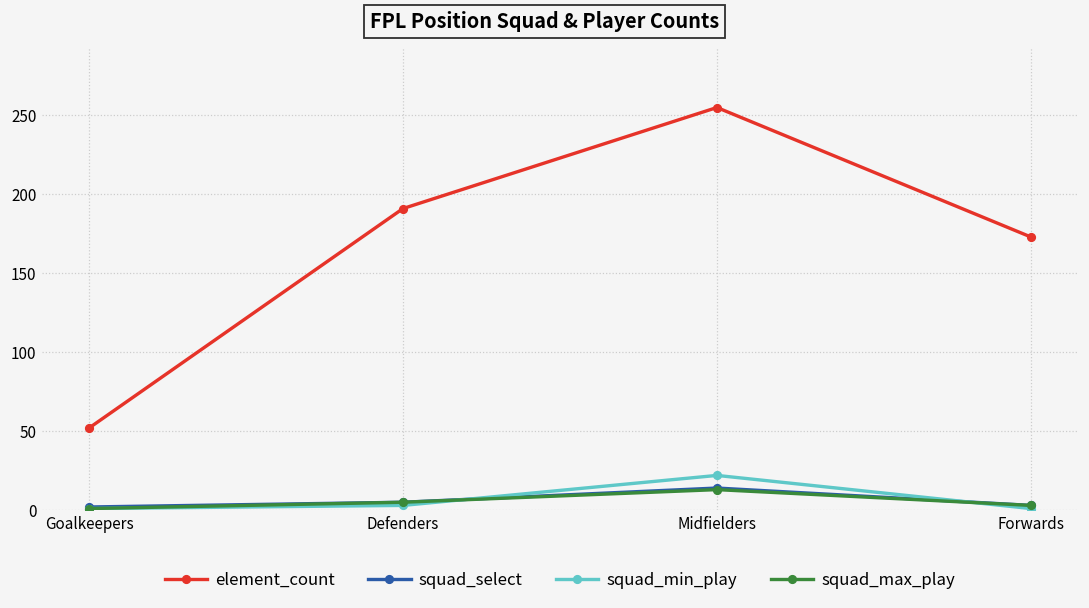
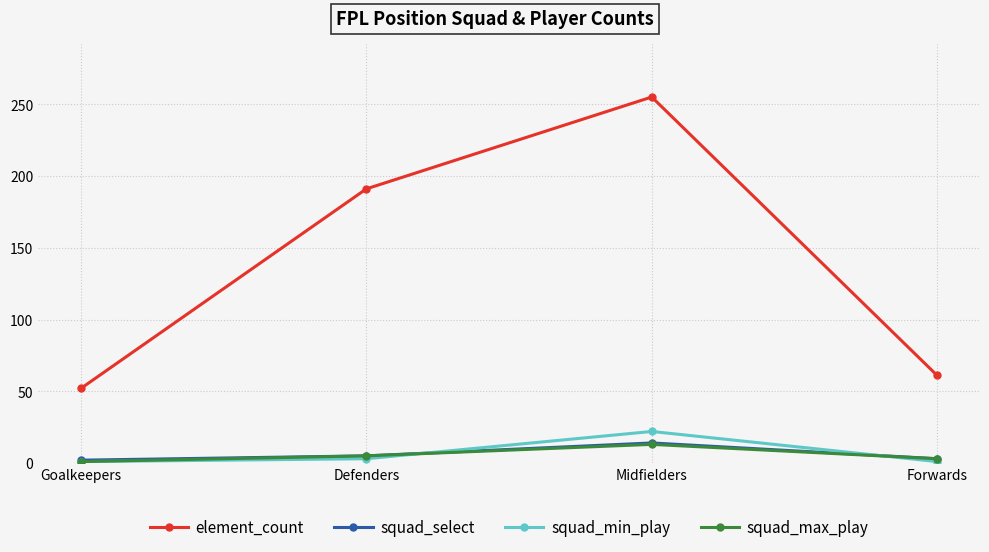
  {
    "element_count": {
      "Goalkeepers": 52,
      "Defenders": 191,
      "Midfielders": 255,
-     "Forwards": 173
+     "Forwards": 61
    },
    "squad_min_play": {
      "Defenders": 3,
      "Midfielders": 22,
      "Forwards": 1
    }
  }
